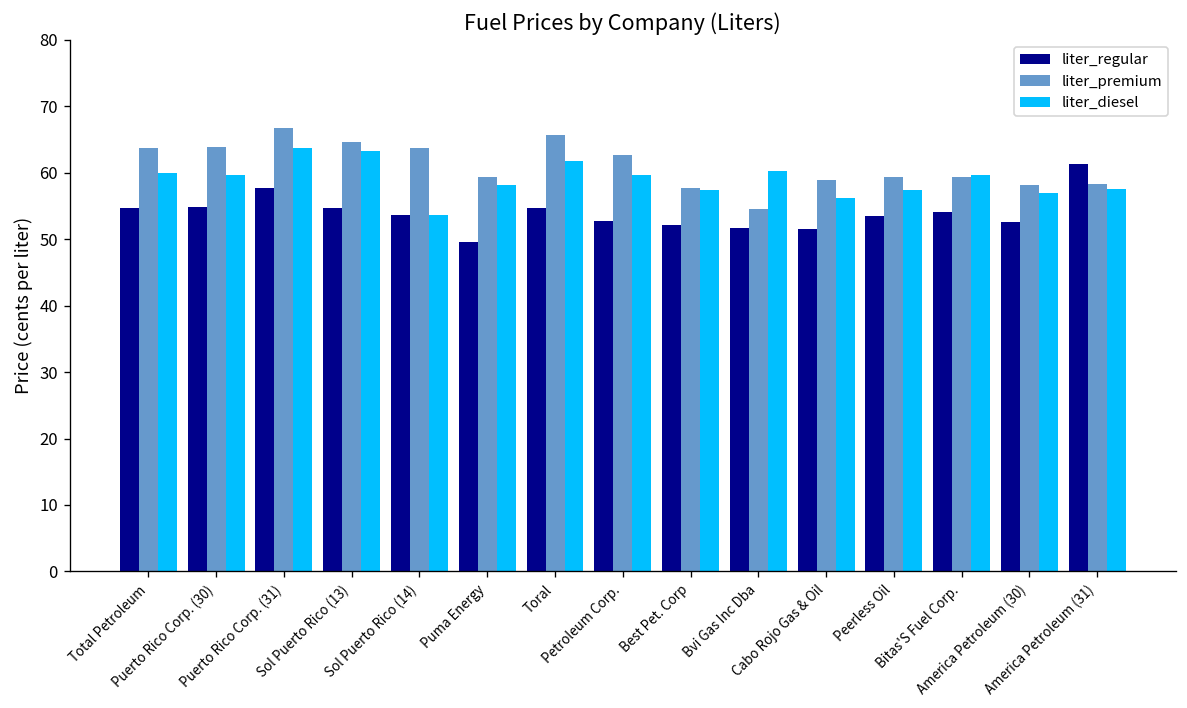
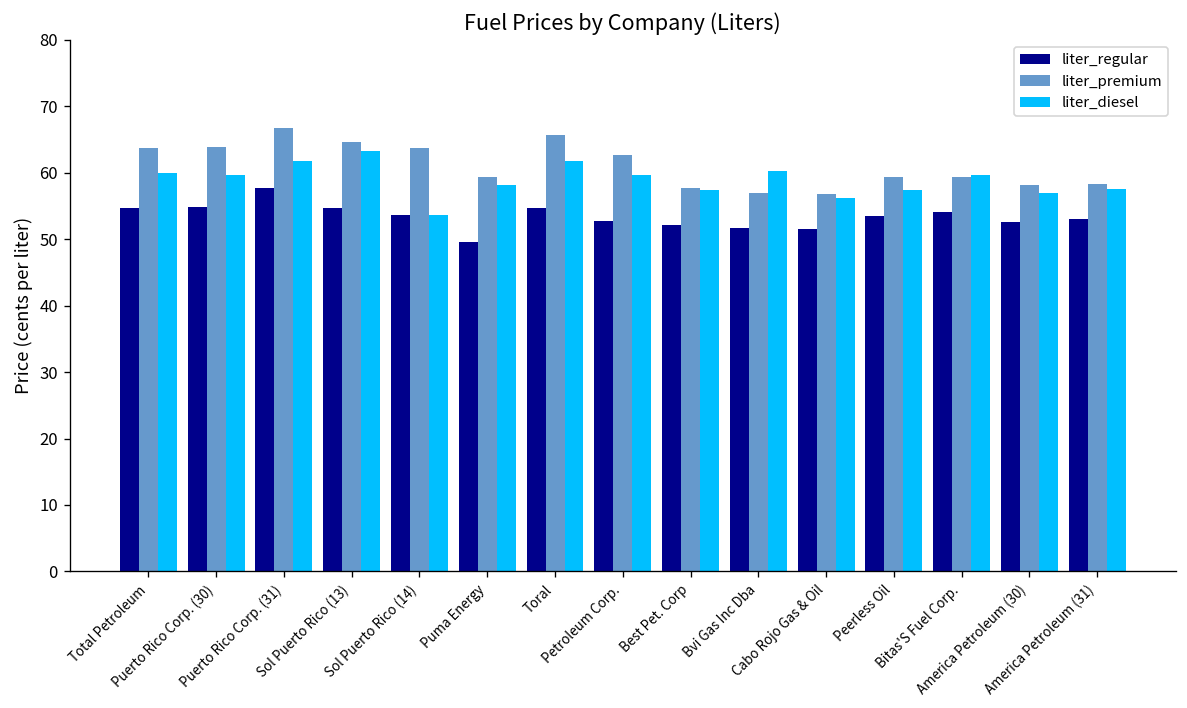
  {
    "liter_regular": {
      "Total Petroleum": 55,
      "Puerto Rico Corp. (30)": 55,
      "Puerto Rico Corp. (31)": 58,
      "Sol Puerto Rico (13)": 55,
      "Sol Puerto Rico (14)": 54,
      "Puma Energy": 50,
      "Toral": 55,
      "Petroleum Corp.": 53,
      "Best Pet. Corp": 52,
      "Bvi Gas Inc Dba": 52,
      "Cabo Rojo Gas & Oil": 51,
      "Peerless Oil": 54,
      "Bitas'S Fuel Corp.": 54,
      "America Petroleum (30)": 53,
-     "America Petroleum (31)": 61
+     "America Petroleum (31)": 53
    },
    "liter_premium": {
      "Total Petroleum": 64,
      "Puerto Rico Corp. (30)": 64,
      "Puerto Rico Corp. (31)": 67,
      "Sol Puerto Rico (13)": 65,
      "Sol Puerto Rico (14)": 64,
      "Puma Energy": 59,
      "Toral": 66,
      "Petroleum Corp.": 63,
      "Best Pet. Corp": 58,
-     "Bvi Gas Inc Dba": 55,
-     "Cabo Rojo Gas & Oil": 59,
+     "Bvi Gas Inc Dba": 57,
+     "Cabo Rojo Gas & Oil": 57,
      "Peerless Oil": 59,
      "Bitas'S Fuel Corp.": 59,
      "America Petroleum (30)": 58,
      "America Petroleum (31)": 58
    },
    "liter_diesel": {
      "Total Petroleum": 60,
      "Puerto Rico Corp. (30)": 60,
-     "Puerto Rico Corp. (31)": 64,
+     "Puerto Rico Corp. (31)": 62,
      "Sol Puerto Rico (13)": 63,
      "Sol Puerto Rico (14)": 54,
      "Puma Energy": 58,
      "Toral": 62,
      "Petroleum Corp.": 60,
      "Best Pet. Corp": 57,
      "Bvi Gas Inc Dba": 60,
      "Cabo Rojo Gas & Oil": 56,
      "Peerless Oil": 57,
      "Bitas'S Fuel Corp.": 60,
      "America Petroleum (30)": 57,
      "America Petroleum (31)": 58
    }
  }
